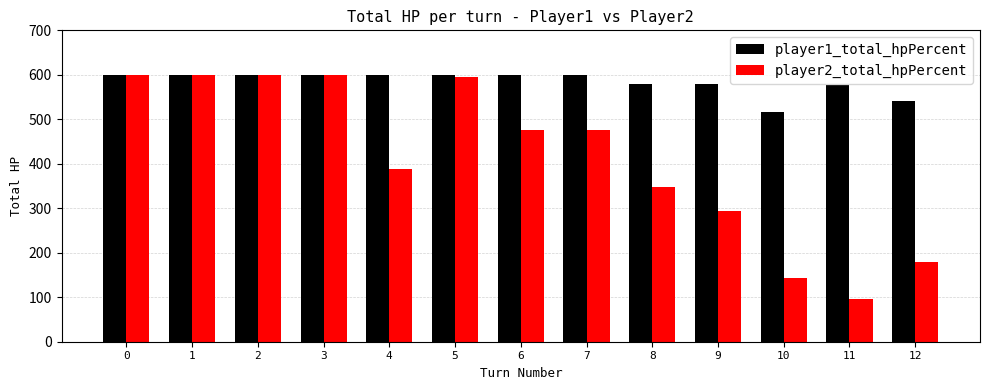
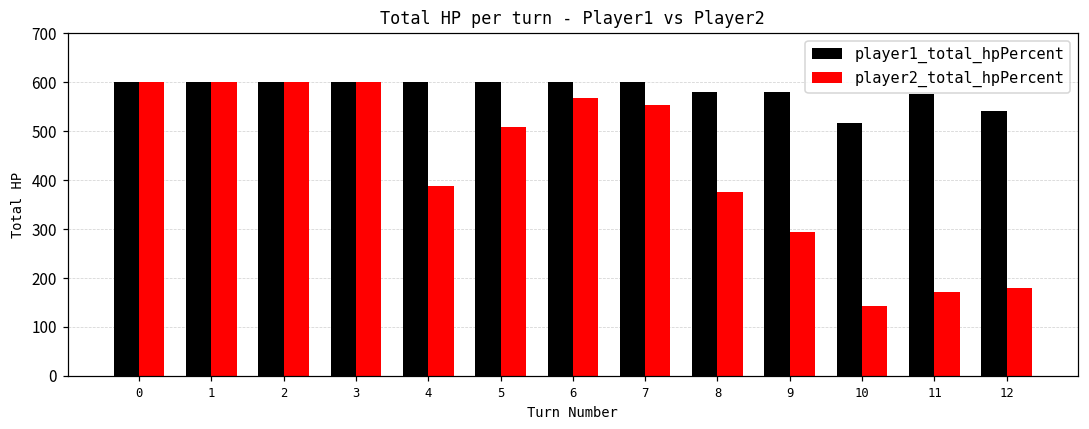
  {
    "player1_total_hpPercent": {
      "0": 600,
      "1": 600,
      "2": 600,
      "3": 600,
      "4": 600,
      "5": 600,
      "6": 600,
      "7": 600,
      "8": 580,
      "9": 580,
      "10": 520,
      "11": 580,
      "12": 540
    },
    "player2_total_hpPercent": {
      "0": 600,
      "1": 600,
      "2": 600,
      "3": 600,
      "4": 390,
-     "5": 600,
-     "6": 480,
-     "7": 480,
-     "8": 350,
+     "5": 510,
+     "6": 570,
+     "7": 550,
+     "8": 380,
      "9": 290,
      "10": 140,
-     "11": 100,
+     "11": 170,
      "12": 180
    }
  }
